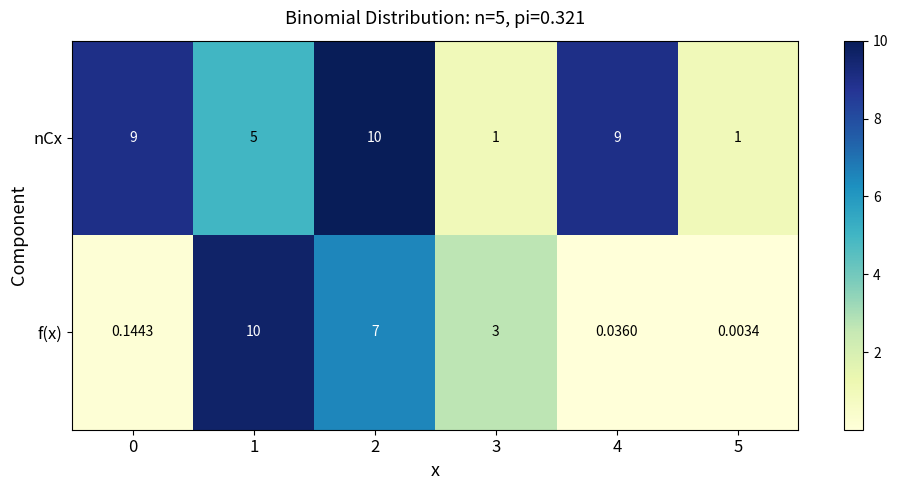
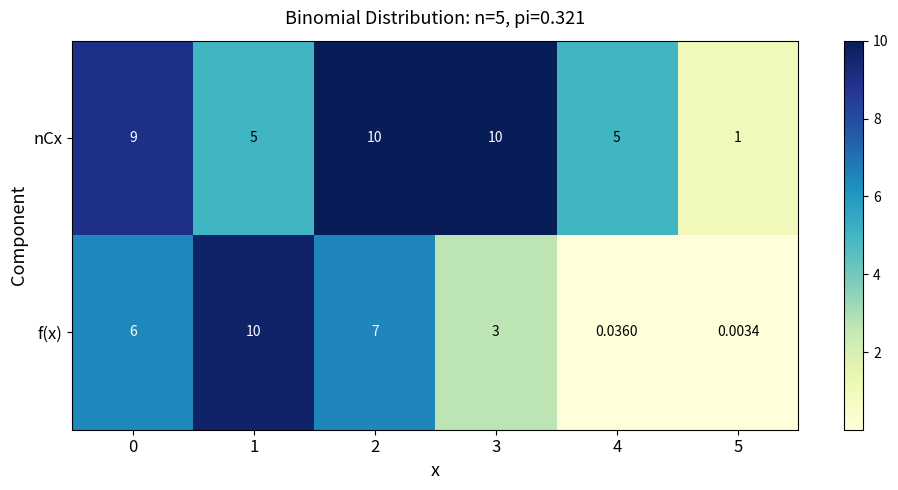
  {
    "nCx": {
      "0": 9,
      "1": 5,
      "2": 10,
-     "3": 1,
-     "4": 9,
+     "3": 10,
+     "4": 5,
      "5": 1
    },
    "f(x)": {
-     "0": 0.1443,
+     "0": 6,
      "1": 10,
      "2": 7,
      "3": 3,
      "4": 0.0360,
      "5": 0.0034
    }
  }
